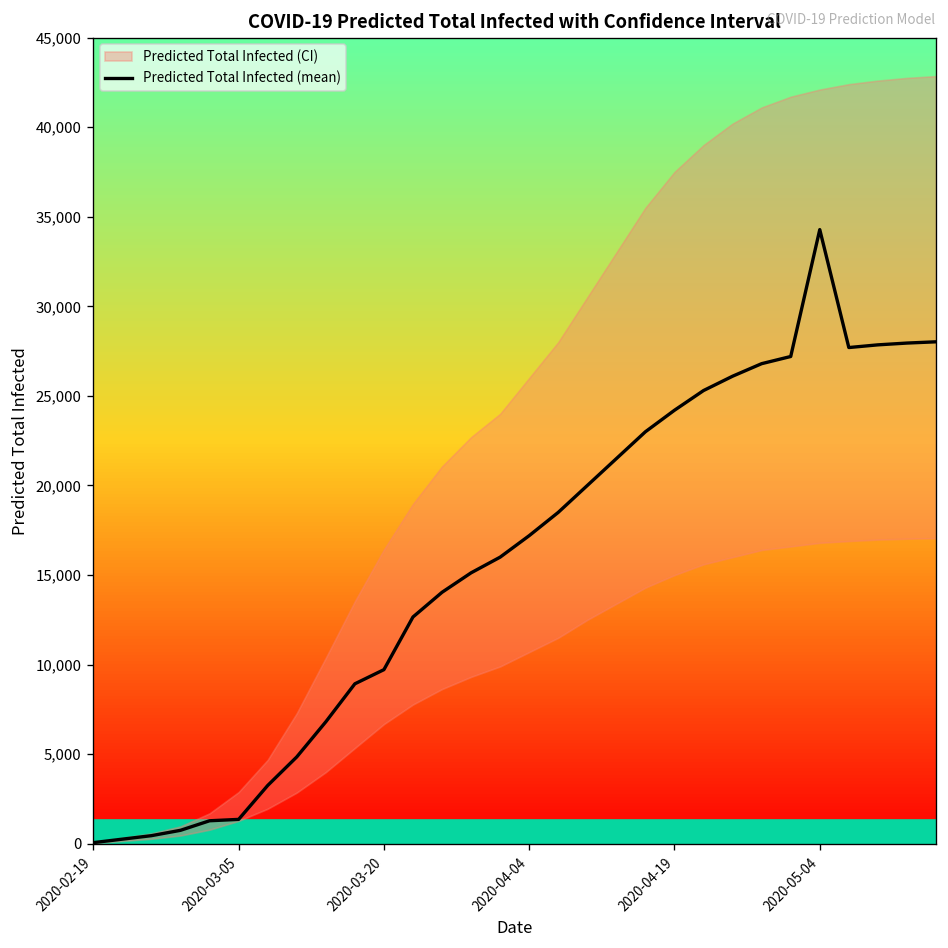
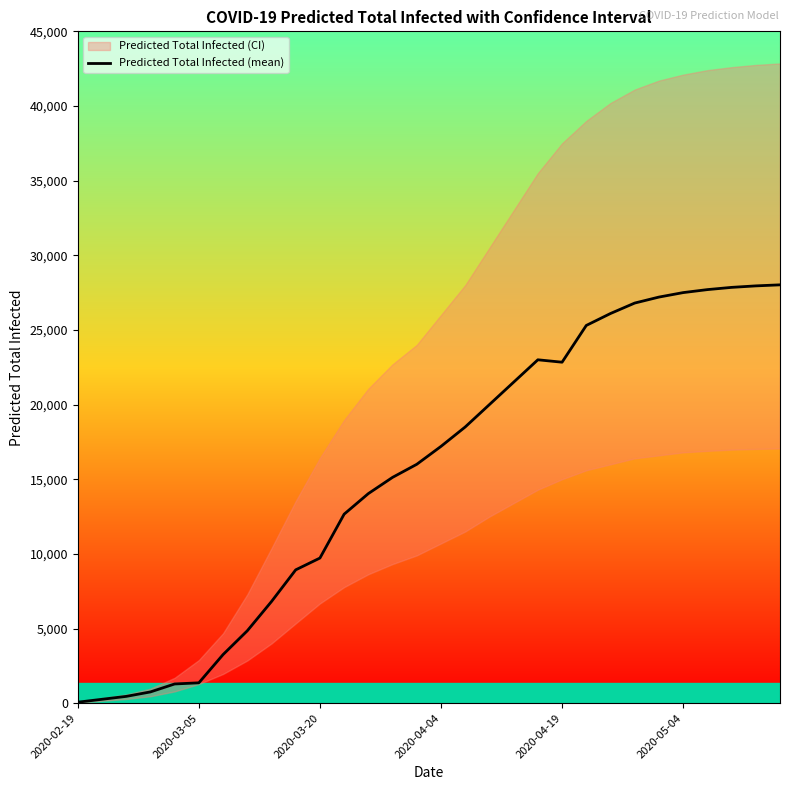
  {
    "Predicted Total Infected (mean)": {
      "2020-03-05": "1,400",
      "2020-03-20": "9,700",
      "2020-04-04": "17,200",
-     "2020-04-19": "24,200",
-     "2020-05-04": "34,300"
+     "2020-04-19": "22,800",
+     "2020-05-04": "27,500"
    }
  }
